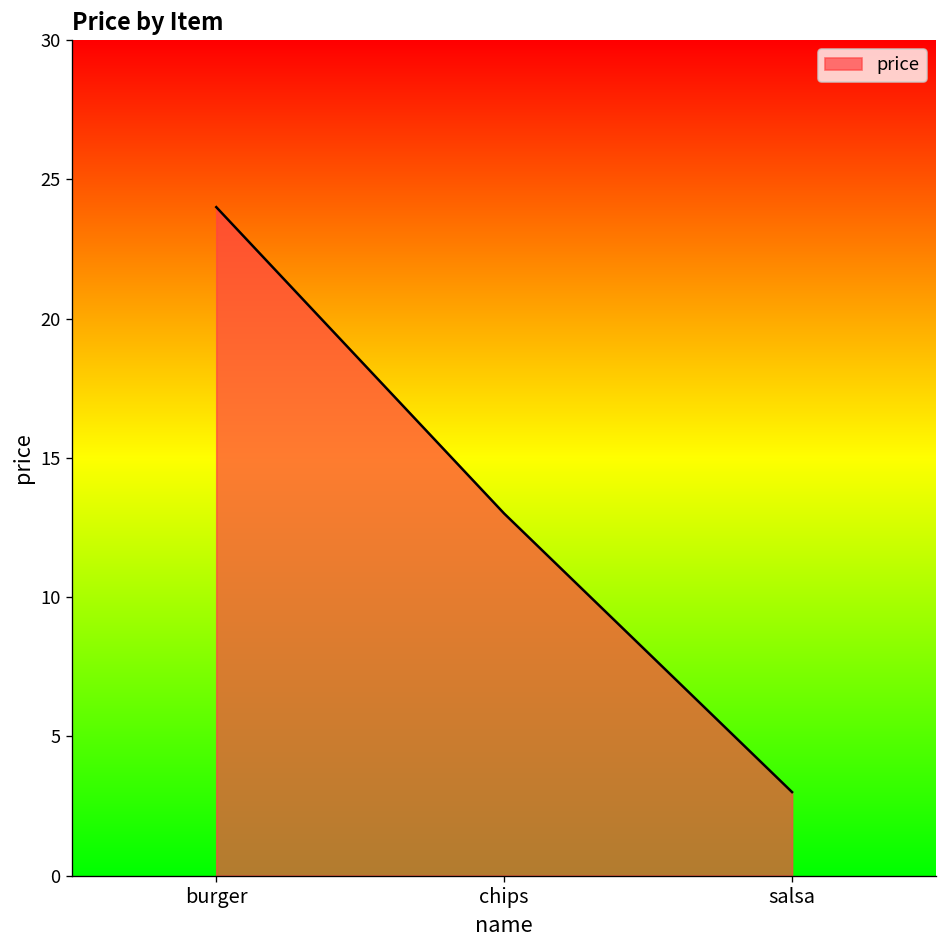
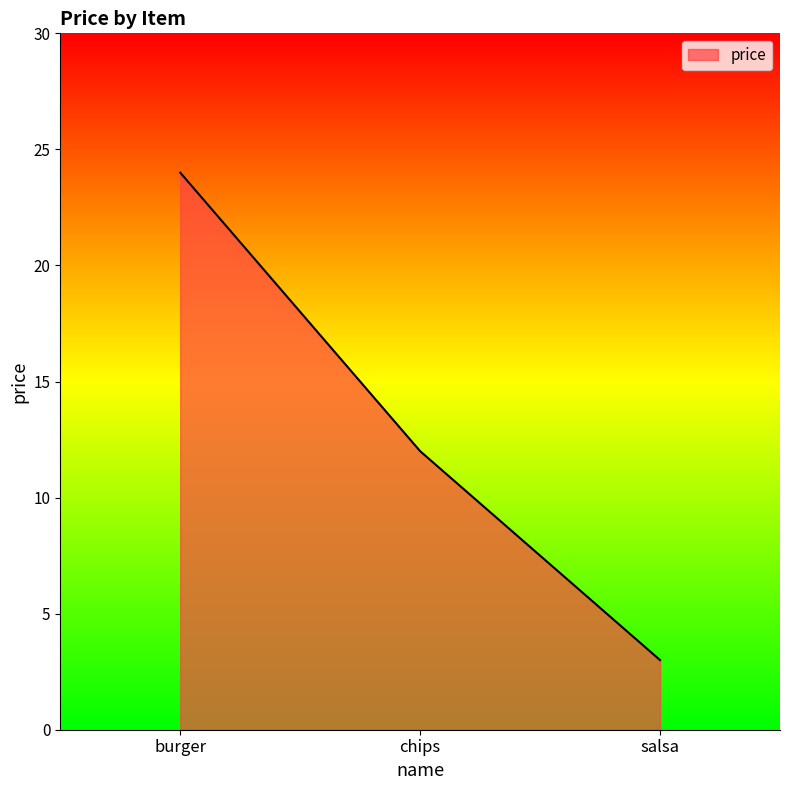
  {
    "burger": 24,
-   "chips": 13,
+   "chips": 12,
    "salsa": 3
  }
